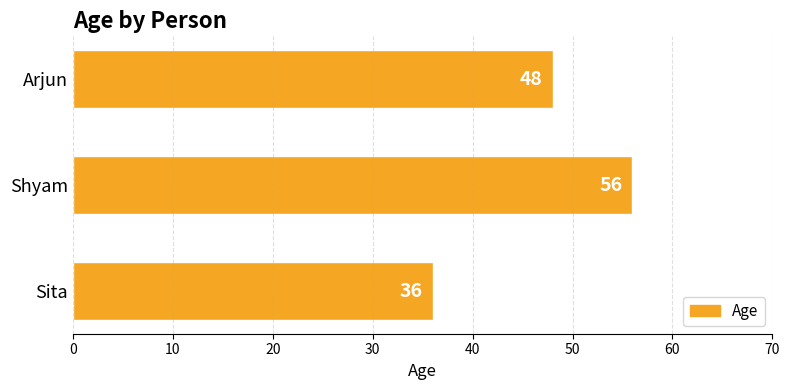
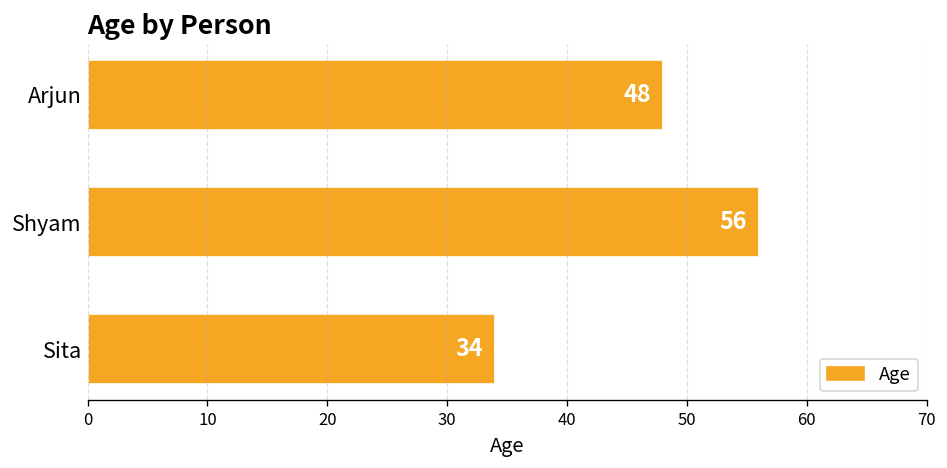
  {
    "Arjun": 48,
    "Shyam": 56,
-   "Sita": 36
+   "Sita": 34
  }
